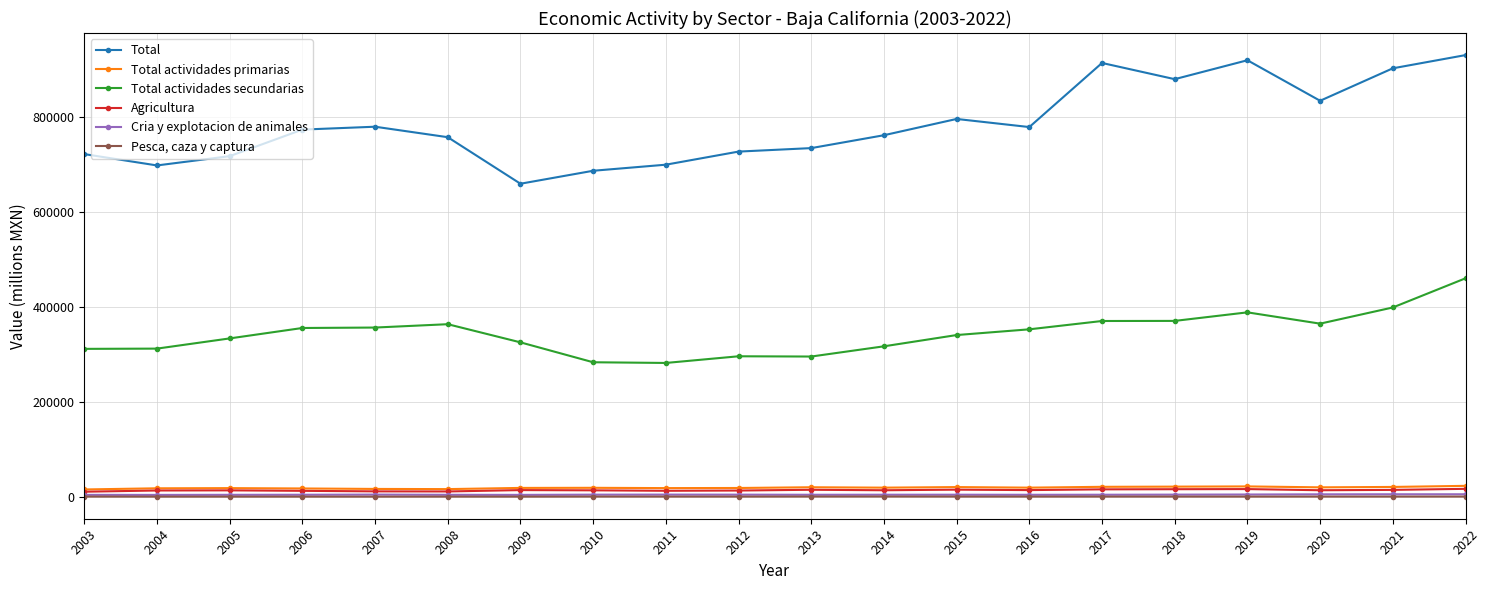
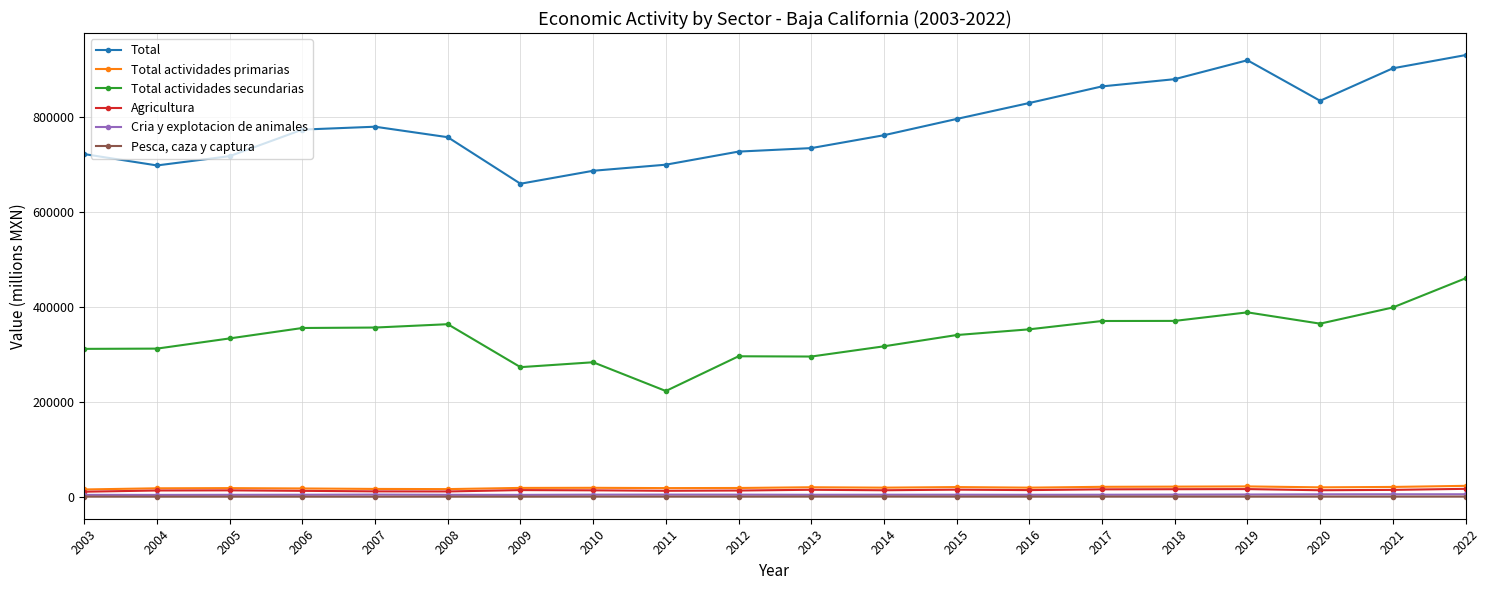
  {
    "Total": {
      "2003": 720000,
      "2004": 700000,
      "2007": 780000,
      "2008": 760000,
      "2009": 660000,
      "2010": 690000,
      "2011": 700000,
      "2012": 730000,
      "2013": 730000,
      "2014": 760000,
      "2015": 800000,
-     "2016": 780000,
-     "2017": 910000,
+     "2016": 830000,
+     "2017": 860000,
      "2018": 880000,
      "2019": 920000,
      "2020": 830000,
      "2021": 900000,
      "2022": 930000
    },
    "Total actividades primarias": {
      "2011": 20000,
      "2014": 20000,
      "2015": 20000,
      "2018": 20000,
      "2019": 20000,
      "2020": 20000,
      "2021": 20000,
      "2022": 20000
    },
    "Total actividades secundarias": {
      "2003": 310000,
      "2004": 310000,
      "2005": 330000,
      "2006": 360000,
      "2007": 360000,
      "2008": 360000,
-     "2009": 330000,
+     "2009": 270000,
      "2010": 280000,
-     "2011": 280000,
+     "2011": 220000,
      "2012": 300000,
      "2013": 300000,
      "2014": 320000,
      "2015": 340000,
      "2016": 350000,
      "2017": 370000,
      "2018": 370000,
      "2019": 390000,
      "2020": 360000,
      "2021": 400000,
      "2022": 460000
    },
    "Agricultura": {
      "2011": 10000,
      "2014": 10000,
      "2015": 20000,
      "2018": 20000,
      "2019": 20000,
      "2020": 10000,
      "2021": 10000,
      "2022": 20000
    }
  }
